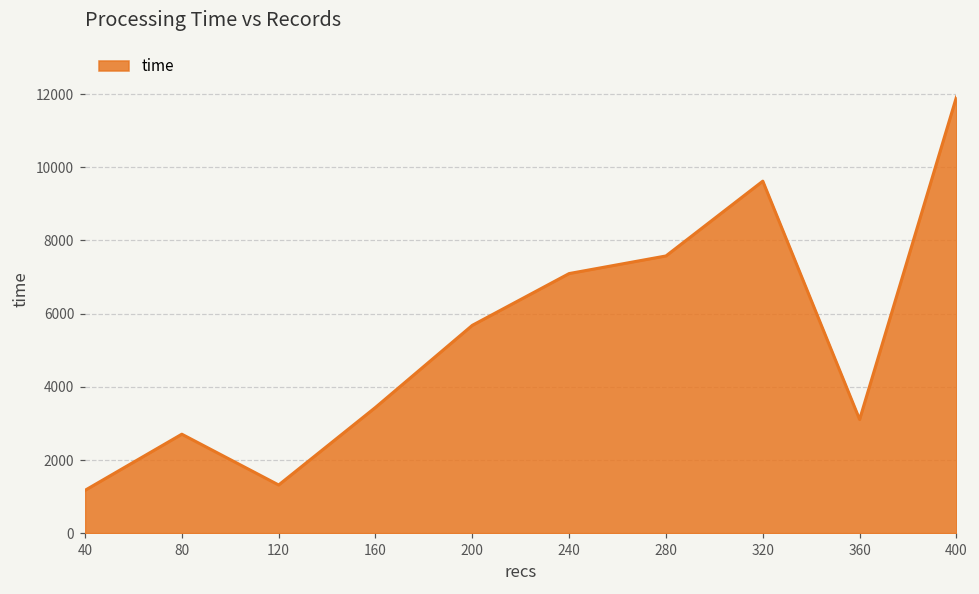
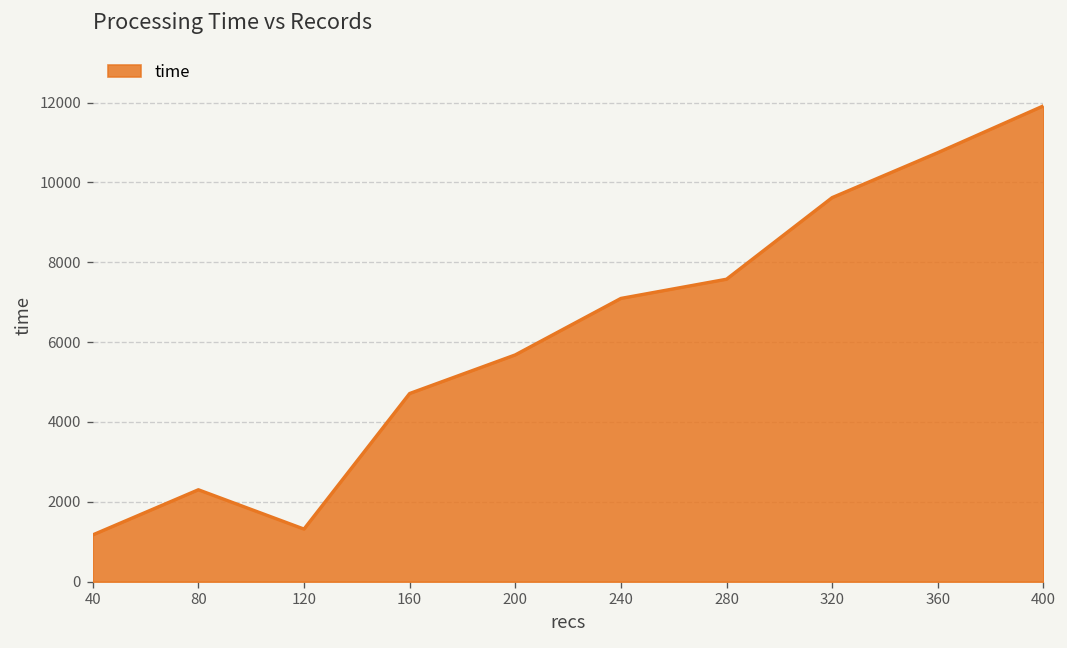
  {
    "40": 1200,
-   "80": 2700,
+   "80": 2300,
    "120": 1300,
-   "160": 3400,
+   "160": 4700,
    "200": 5700,
    "240": 7100,
    "280": 7600,
    "320": 9600,
-   "360": 3100,
+   "360": 10700,
    "400": 11900
  }
